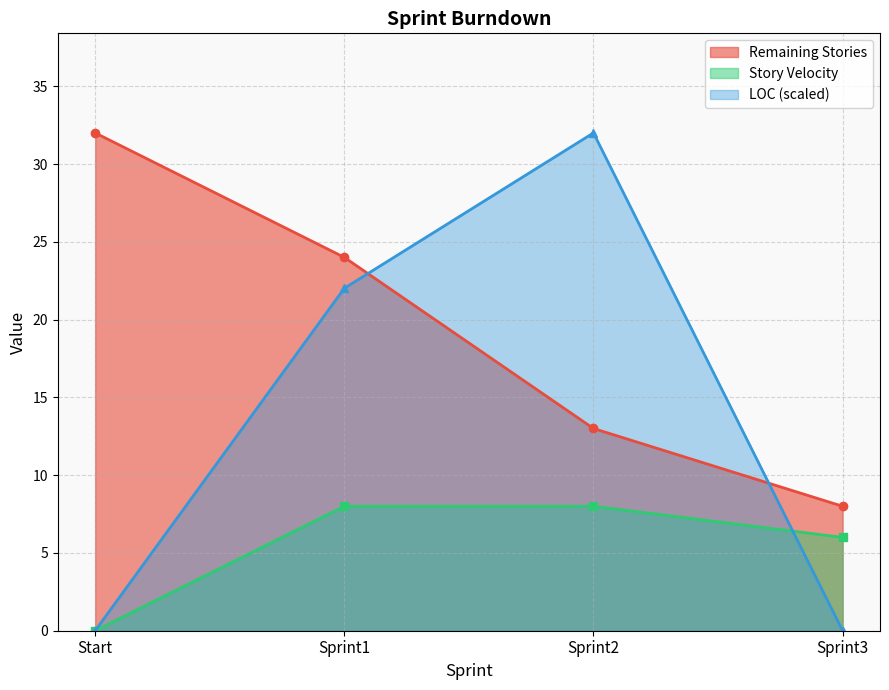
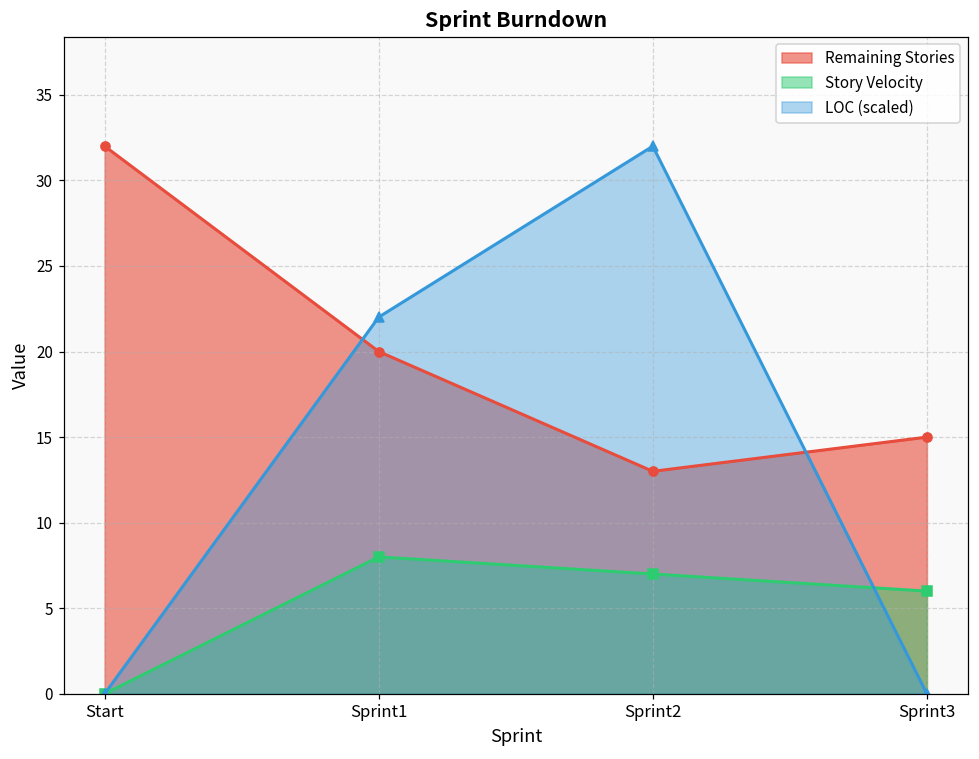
  {
    "Remaining Stories": {
      "Start": 32,
-     "Sprint1": 24,
+     "Sprint1": 20,
      "Sprint2": 13,
-     "Sprint3": 8
+     "Sprint3": 15
    },
    "Story Velocity": {
      "Sprint1": 8,
-     "Sprint2": 8,
+     "Sprint2": 7,
      "Sprint3": 6
    },
    "LOC (scaled)": {
      "Sprint1": 22,
      "Sprint2": 32,
      "Sprint3": 0
    }
  }
